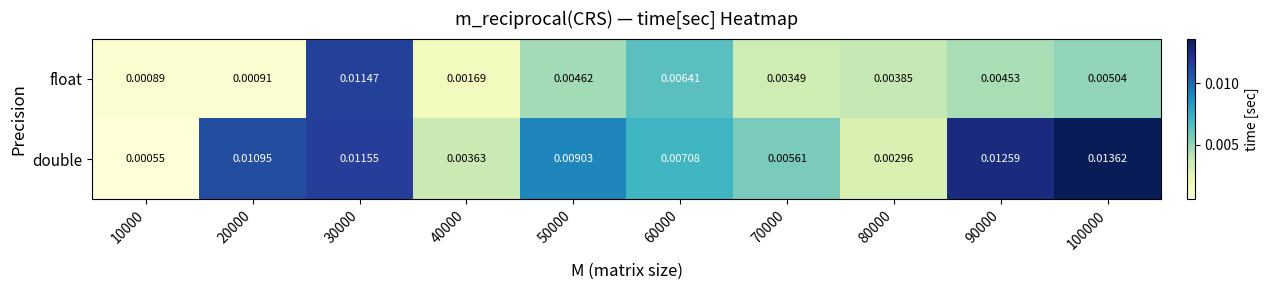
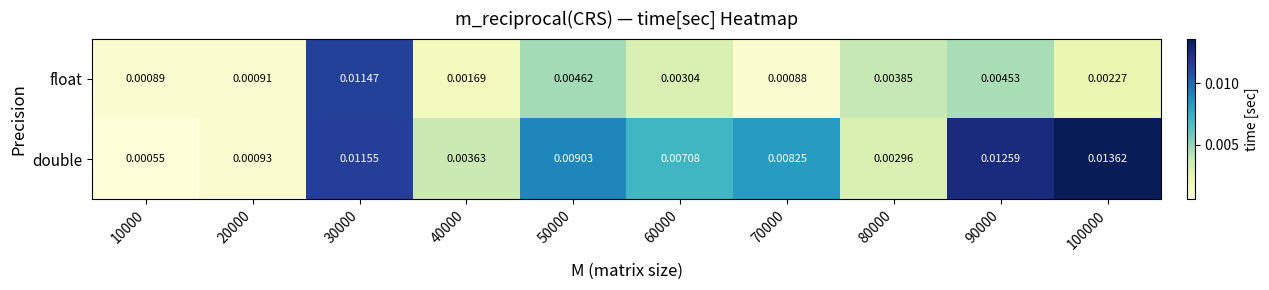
  {
    "float": {
      "10000": 0.00089,
      "20000": 0.00091,
      "30000": 0.01147,
      "40000": 0.00169,
      "50000": 0.00462,
-     "60000": 0.00641,
-     "70000": 0.00349,
+     "60000": 0.00304,
+     "70000": 0.00088,
      "80000": 0.00385,
      "90000": 0.00453,
-     "100000": 0.00504
+     "100000": 0.00227
    },
    "double": {
      "10000": 0.00055,
-     "20000": 0.01095,
+     "20000": 0.00093,
      "30000": 0.01155,
      "40000": 0.00363,
      "50000": 0.00903,
      "60000": 0.00708,
-     "70000": 0.00561,
+     "70000": 0.00825,
      "80000": 0.00296,
      "90000": 0.01259,
      "100000": 0.01362
    }
  }
